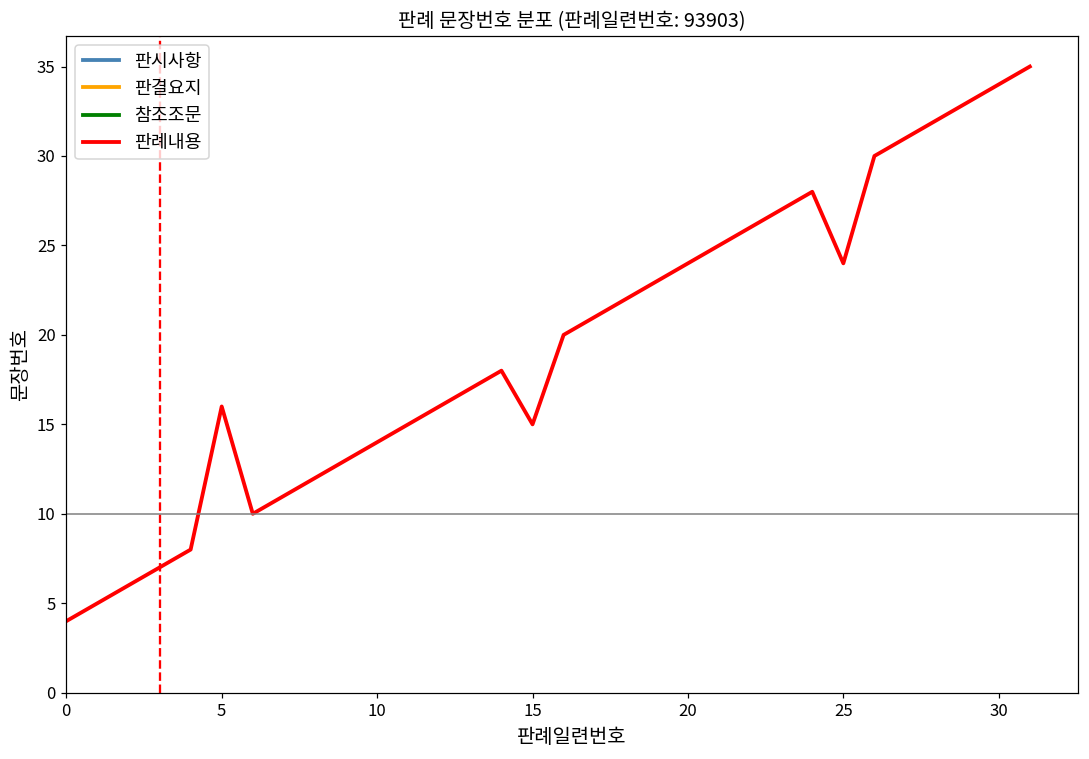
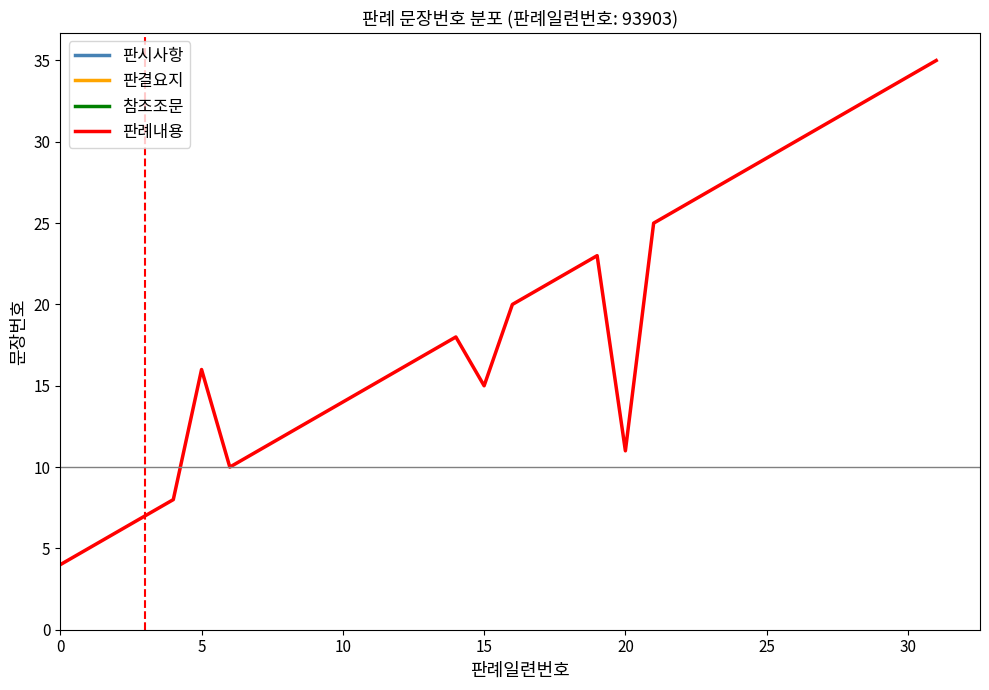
  {
    "판시사항": {
      "0": 1
    },
    "판결요지": {
      "0": 2
    },
    "참조조문": {
      "0": 3
    },
    "판례내용": {
      "0": 4,
      "5": 16,
      "10": 14,
      "15": 15,
-     "20": 24,
-     "25": 24,
+     "20": 11,
+     "25": 29,
      "30": 34
    }
  }
